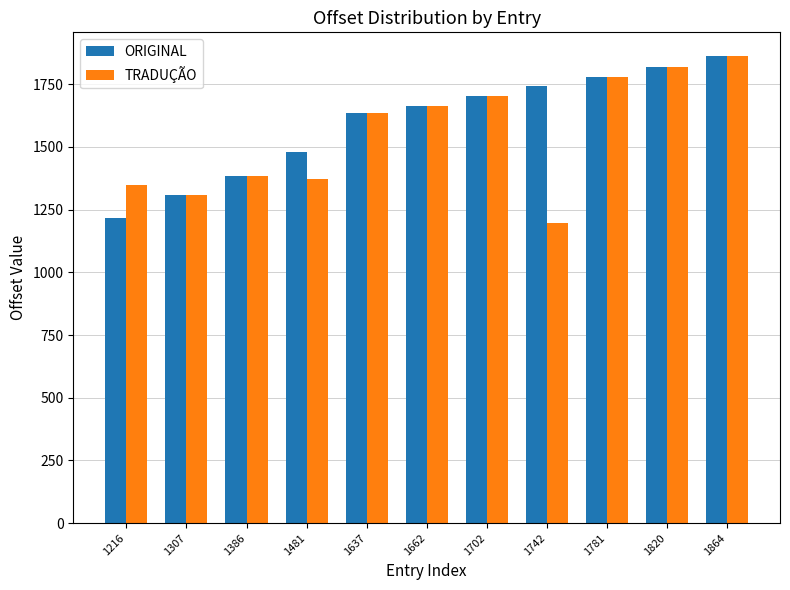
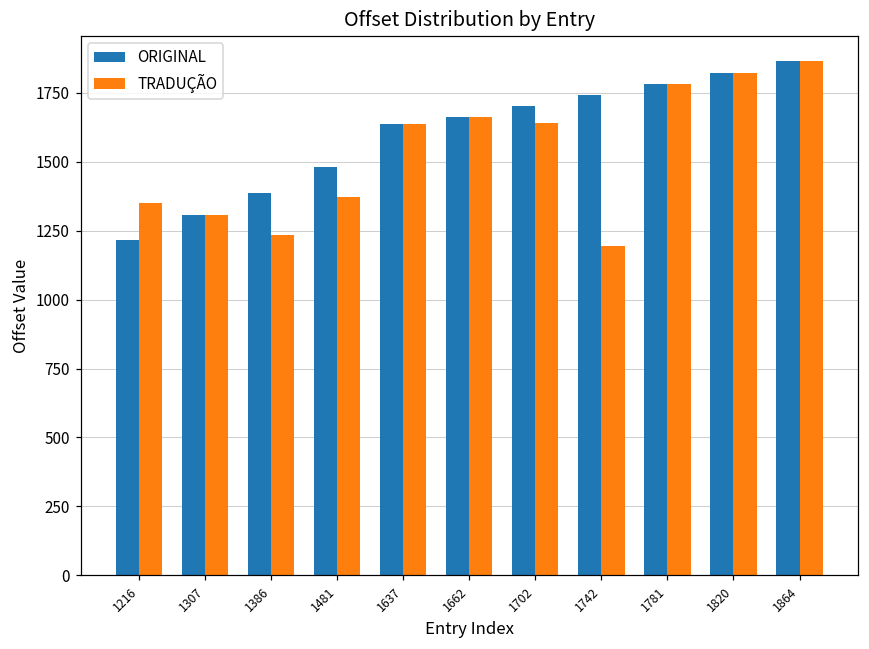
  {
    "ORIGINAL": {
      "1216": 1220,
      "1307": 1310,
      "1386": 1390,
      "1481": 1480,
      "1637": 1640,
      "1662": 1660,
      "1702": 1700,
      "1742": 1740,
      "1781": 1780,
      "1820": 1820,
      "1864": 1860
    },
    "TRADUÇÃO": {
      "1216": 1350,
      "1307": 1310,
-     "1386": 1390,
+     "1386": 1230,
      "1481": 1370,
      "1637": 1640,
      "1662": 1660,
-     "1702": 1700,
+     "1702": 1640,
      "1742": 1200,
      "1781": 1780,
      "1820": 1820,
      "1864": 1860
    }
  }
